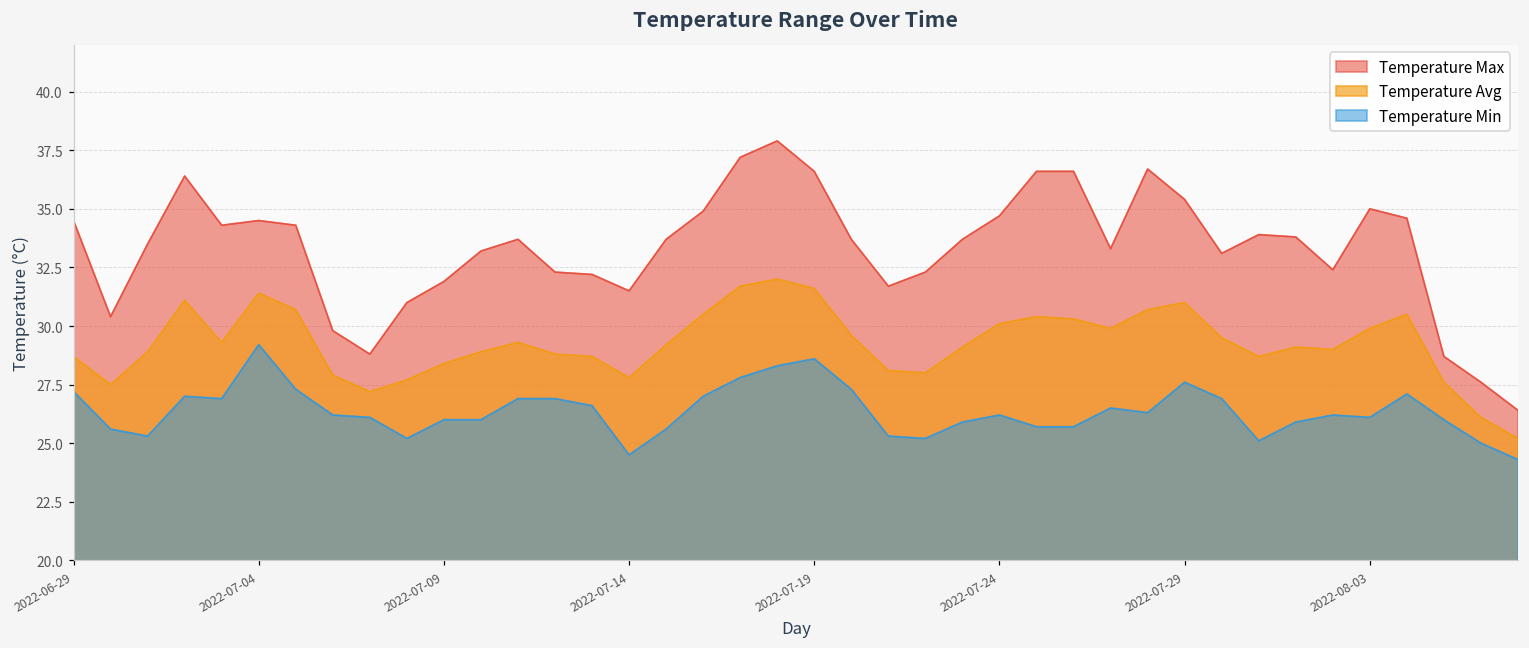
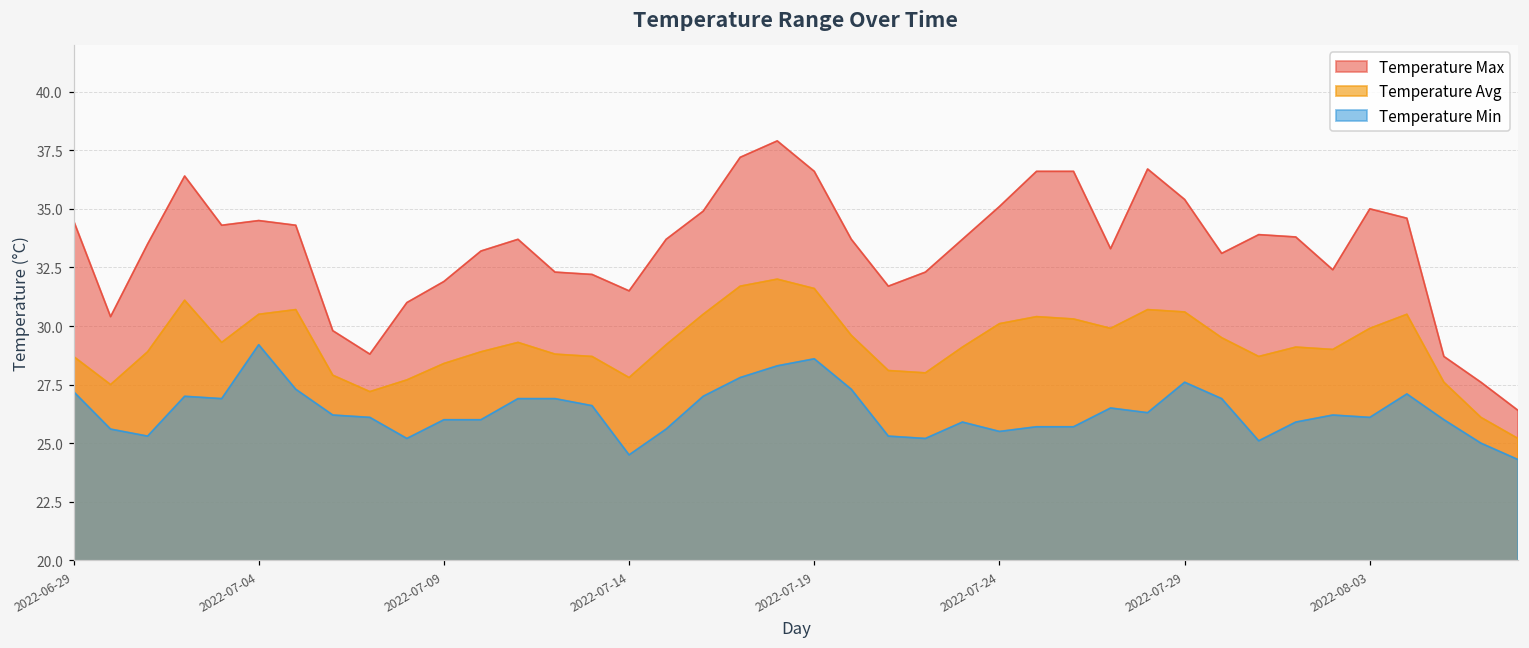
  {
    "Temperature Max": {
      "2022-06-29": 34.5,
      "2022-07-04": 34.5,
      "2022-07-09": 31.9,
      "2022-07-14": 31.5,
      "2022-07-19": 36.6,
-     "2022-07-24": 34.7,
+     "2022-07-24": 35.1,
      "2022-07-29": 35.4,
      "2022-08-03": 35.0
    },
    "Temperature Avg": {
      "2022-06-29": 28.7,
-     "2022-07-04": 31.4,
+     "2022-07-04": 30.5,
      "2022-07-09": 28.4,
      "2022-07-14": 27.8,
      "2022-07-19": 31.6,
      "2022-07-24": 30.1,
-     "2022-07-29": 31.0,
+     "2022-07-29": 30.6,
      "2022-08-03": 29.9
    },
    "Temperature Min": {
      "2022-06-29": 27.2,
      "2022-07-04": 29.2,
      "2022-07-09": 26.0,
      "2022-07-14": 24.5,
      "2022-07-19": 28.6,
-     "2022-07-24": 26.2,
+     "2022-07-24": 25.5,
      "2022-07-29": 27.6,
      "2022-08-03": 26.1
    }
  }
